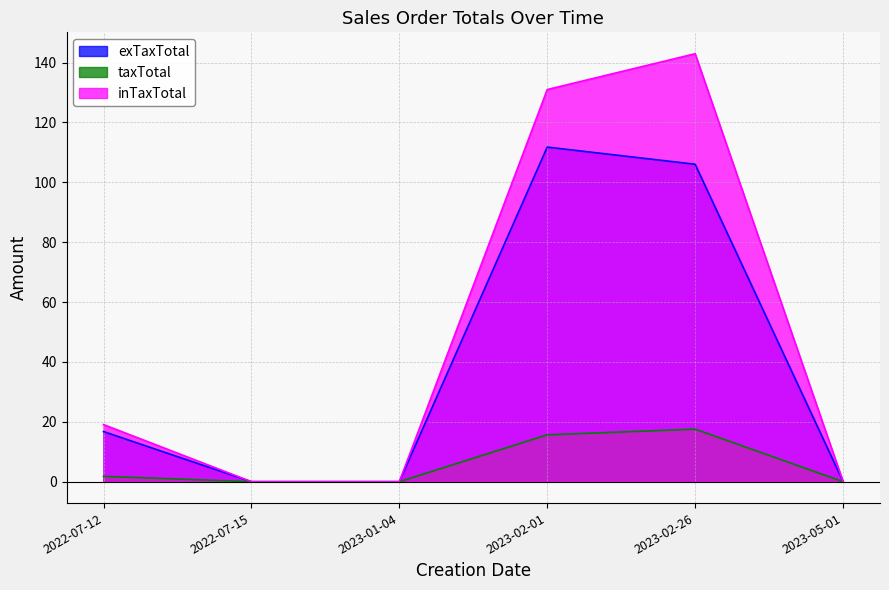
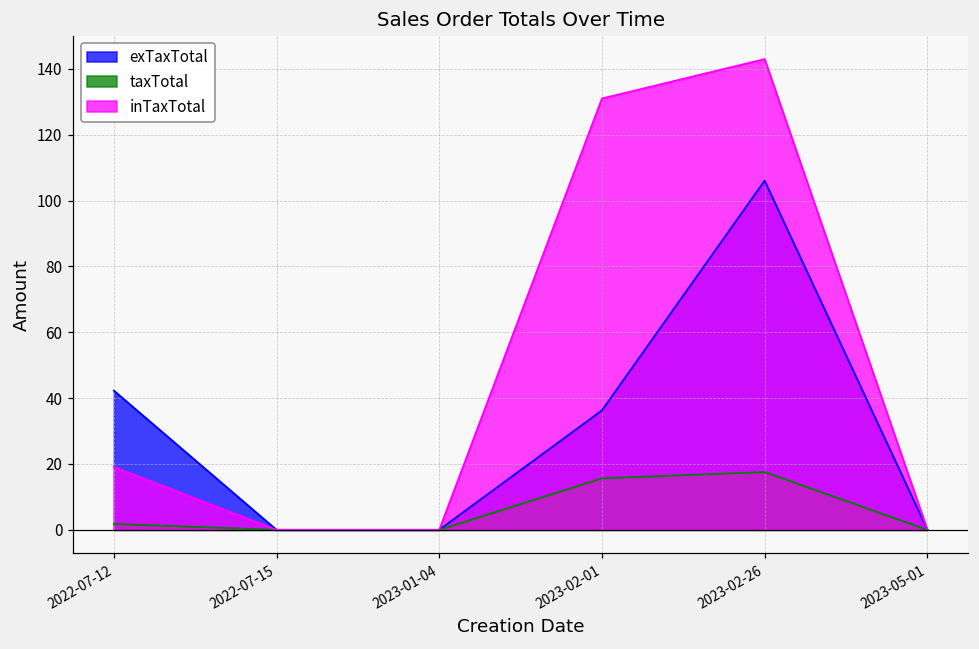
  {
    "exTaxTotal": {
-     "2022-07-12": 17,
-     "2023-02-01": 112,
+     "2022-07-12": 42,
+     "2023-02-01": 36,
      "2023-02-26": 106
    },
    "taxTotal": {
      "2022-07-12": 2,
      "2023-02-01": 16,
      "2023-02-26": 18
    },
    "inTaxTotal": {
      "2022-07-12": 19,
      "2023-02-01": 131,
      "2023-02-26": 143
    }
  }
